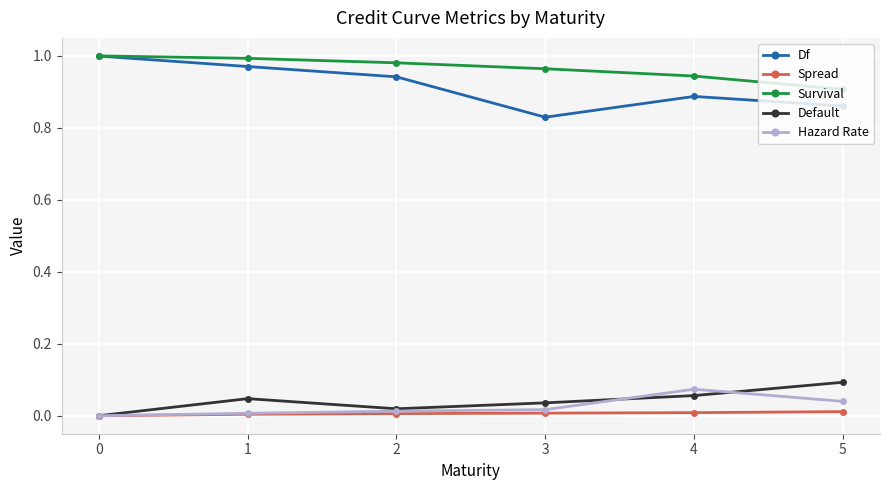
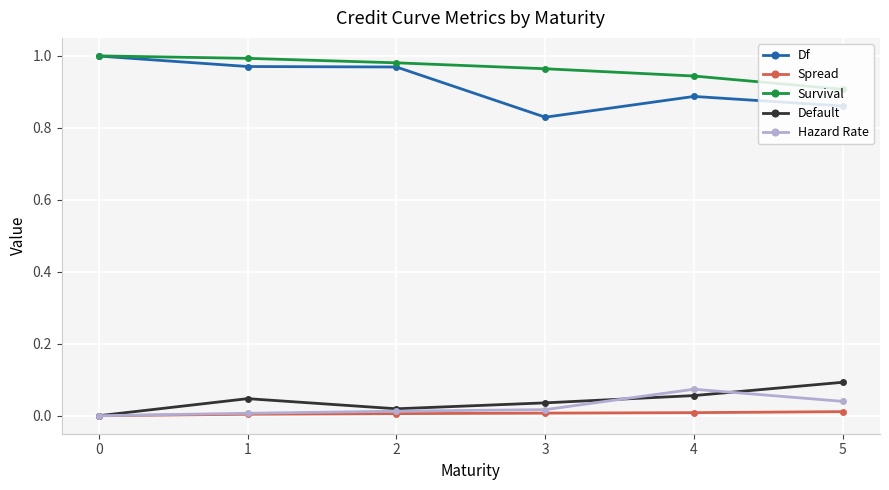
  {
    "Df": {
      "1": 0.97,
-     "2": 0.94,
+     "2": 0.97,
      "3": 0.83,
      "4": 0.89
    },
    "Spread": {
      "3": 0.01,
      "4": 0.01,
      "5": 0.01
    },
    "Survival": {
      "1": 0.99,
      "2": 0.98,
      "3": 0.96,
      "4": 0.94
    },
    "Default": {
      "1": 0.05,
      "3": 0.04,
      "4": 0.06,
      "5": 0.09
    },
    "Hazard Rate": {
      "3": 0.02,
      "4": 0.07,
      "5": 0.04
    }
  }
